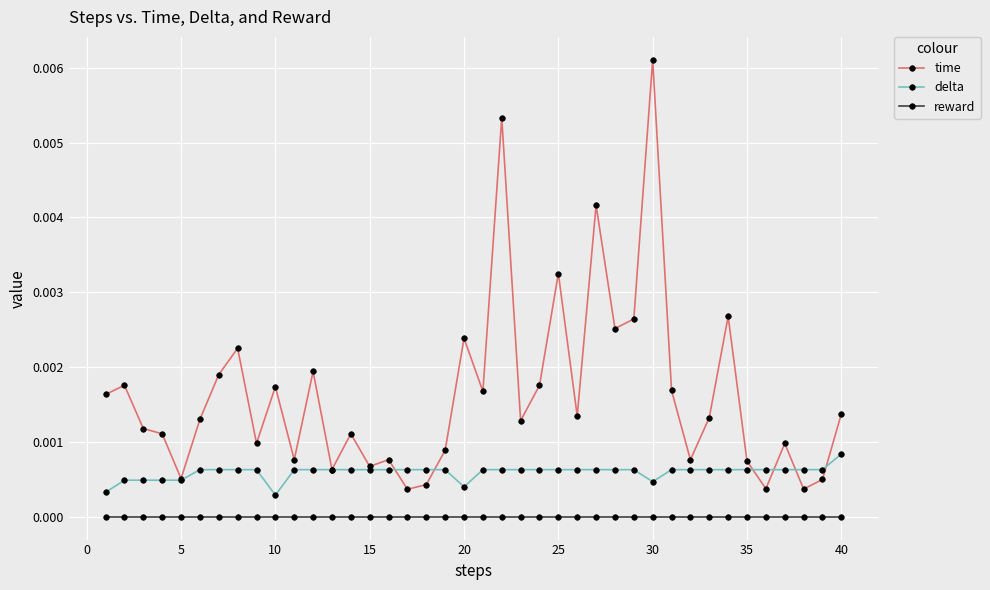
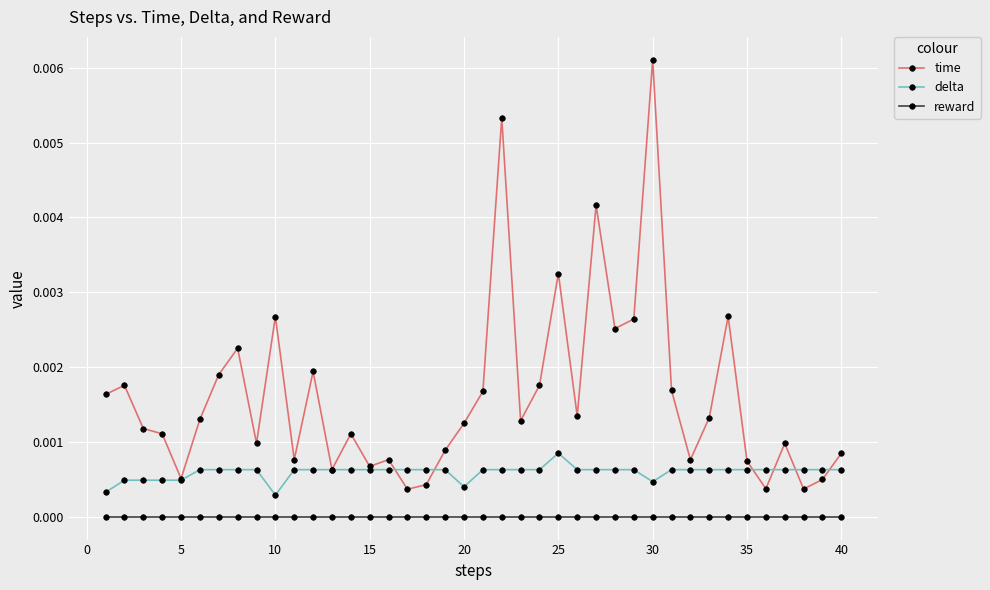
  {
    "time": {
-     "10": 0.0017,
+     "10": 0.0027,
      "15": 0.0007,
-     "20": 0.0024,
+     "20": 0.0012,
      "25": 0.0032,
      "30": 0.0061,
      "35": 0.0007,
-     "40": 0.0014
+     "40": 0.0008
    },
    "delta": {
      "10": 0.0003,
      "15": 0.0006,
      "20": 0.0004,
-     "25": 0.0006,
+     "25": 0.0008,
      "30": 0.0005,
      "35": 0.0006,
-     "40": 0.0008
+     "40": 0.0006
    },
    "reward": {
      "5": 0.0000,
      "10": 0.0000,
      "15": 0.0000,
      "20": 0.0000,
      "25": 0.0000,
      "30": 0.0000,
      "35": 0.0000,
      "40": 0.0000
    }
  }
